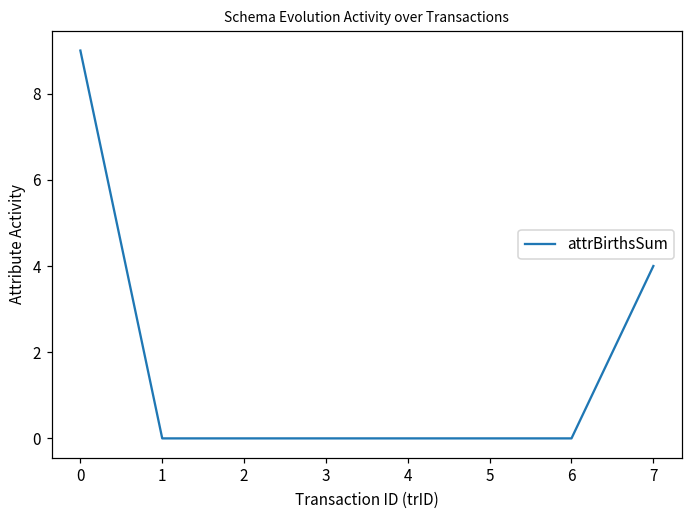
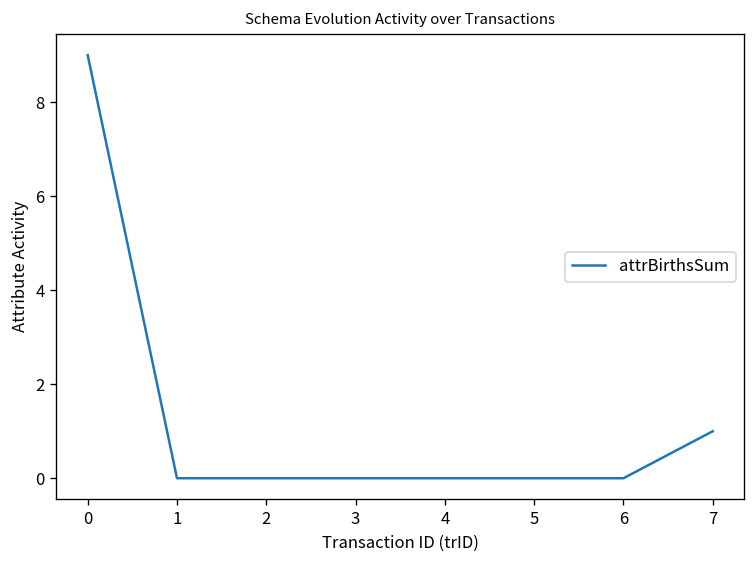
  {
    "0": 9,
    "1": 0,
    "2": 0,
    "3": 0,
    "4": 0,
    "5": 0,
    "6": 0,
-   "7": 4
+   "7": 1
  }
